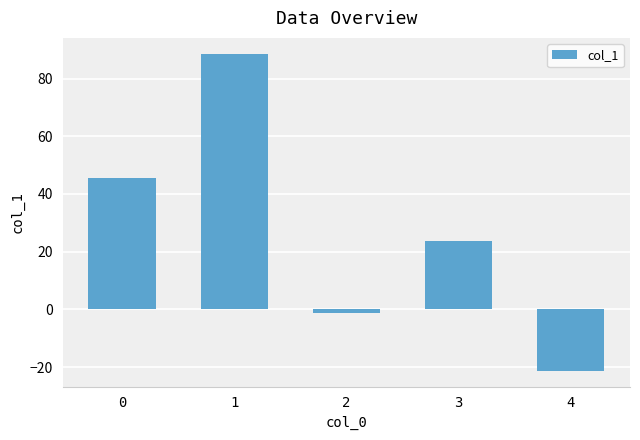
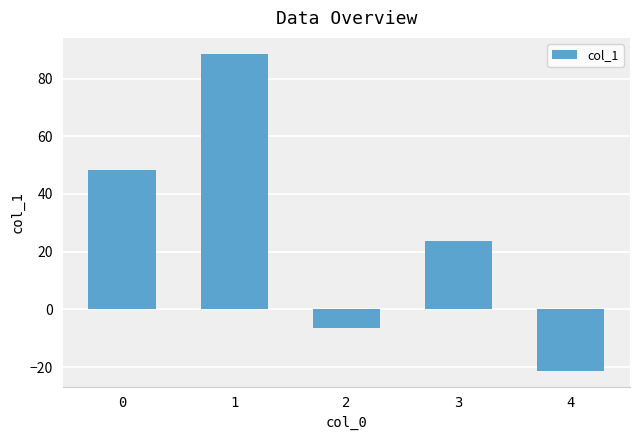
  {
-   "0": 46,
+   "0": 48,
    "1": 89,
-   "2": -1,
+   "2": -6,
    "3": 24,
    "4": -21
  }
